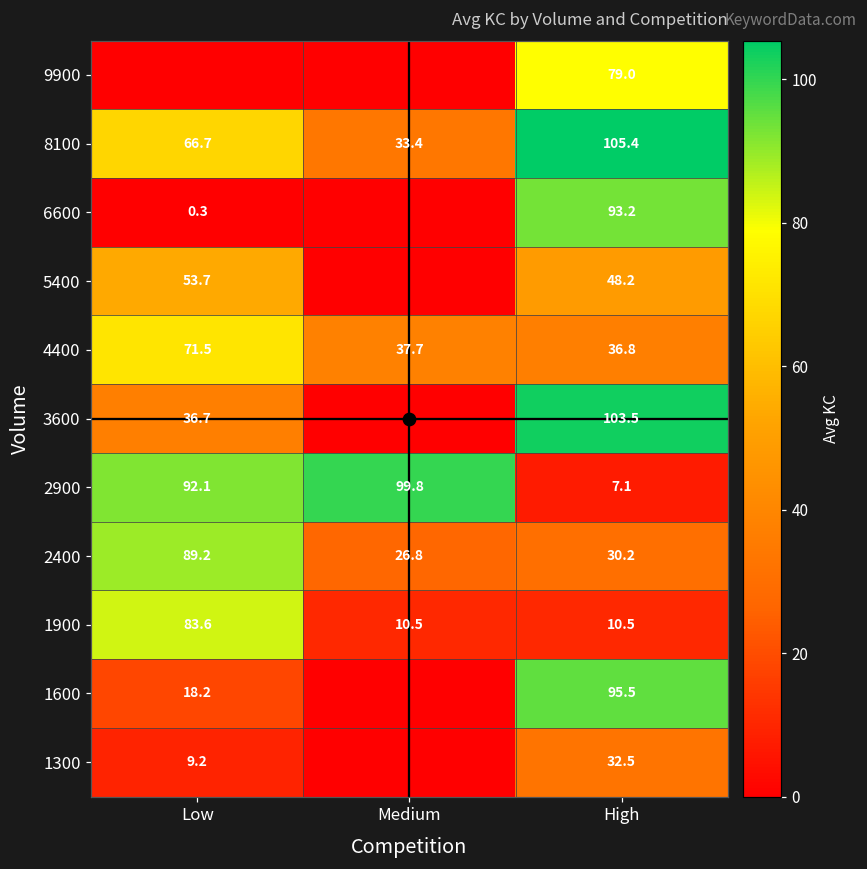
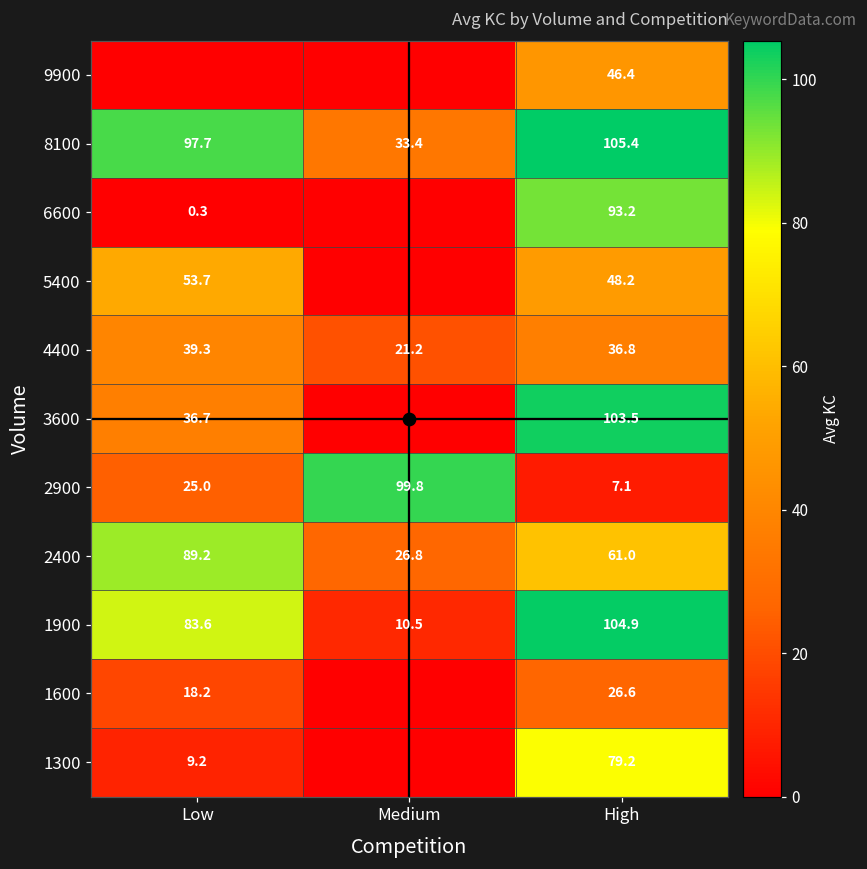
  {
    "9900": {
-     "High": 79.0
+     "High": 46.4
    },
    "8100": {
-     "Low": 66.7,
+     "Low": 97.7,
      "Medium": 33.4,
      "High": 105.4
    },
    "6600": {
      "Low": 0.3,
      "High": 93.2
    },
    "5400": {
      "Low": 53.7,
      "High": 48.2
    },
    "4400": {
-     "Low": 71.5,
-     "Medium": 37.7,
+     "Low": 39.3,
+     "Medium": 21.2,
      "High": 36.8
    },
    "3600": {
      "Low": 36.7,
      "High": 103.5
    },
    "2900": {
-     "Low": 92.1,
+     "Low": 25.0,
      "Medium": 99.8,
      "High": 7.1
    },
    "2400": {
      "Low": 89.2,
      "Medium": 26.8,
-     "High": 30.2
+     "High": 61.0
    },
    "1900": {
      "Low": 83.6,
      "Medium": 10.5,
-     "High": 10.5
+     "High": 104.9
    },
    "1600": {
      "Low": 18.2,
-     "High": 95.5
+     "High": 26.6
    },
    "1300": {
      "Low": 9.2,
-     "High": 32.5
+     "High": 79.2
    }
  }
